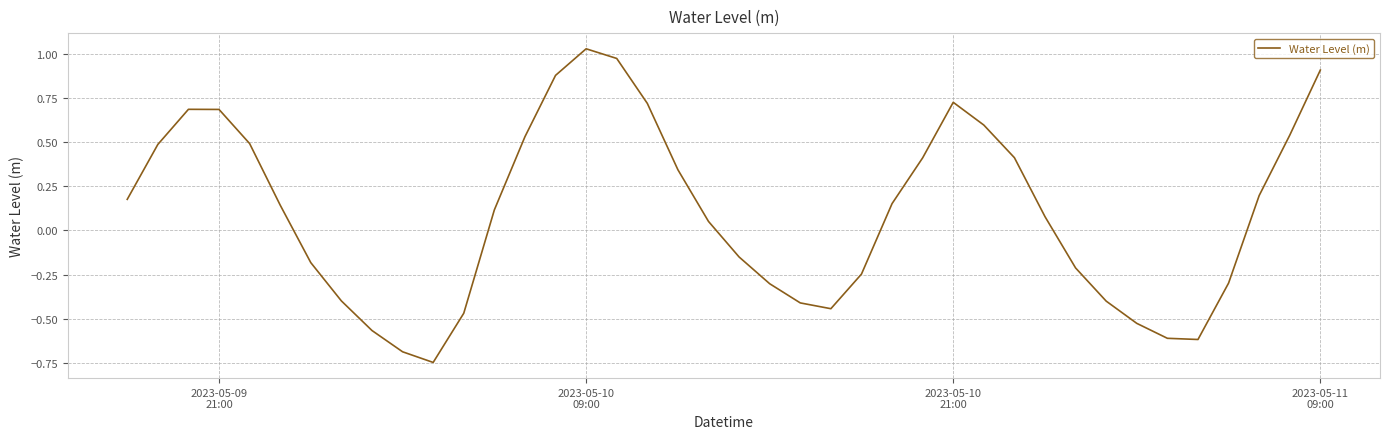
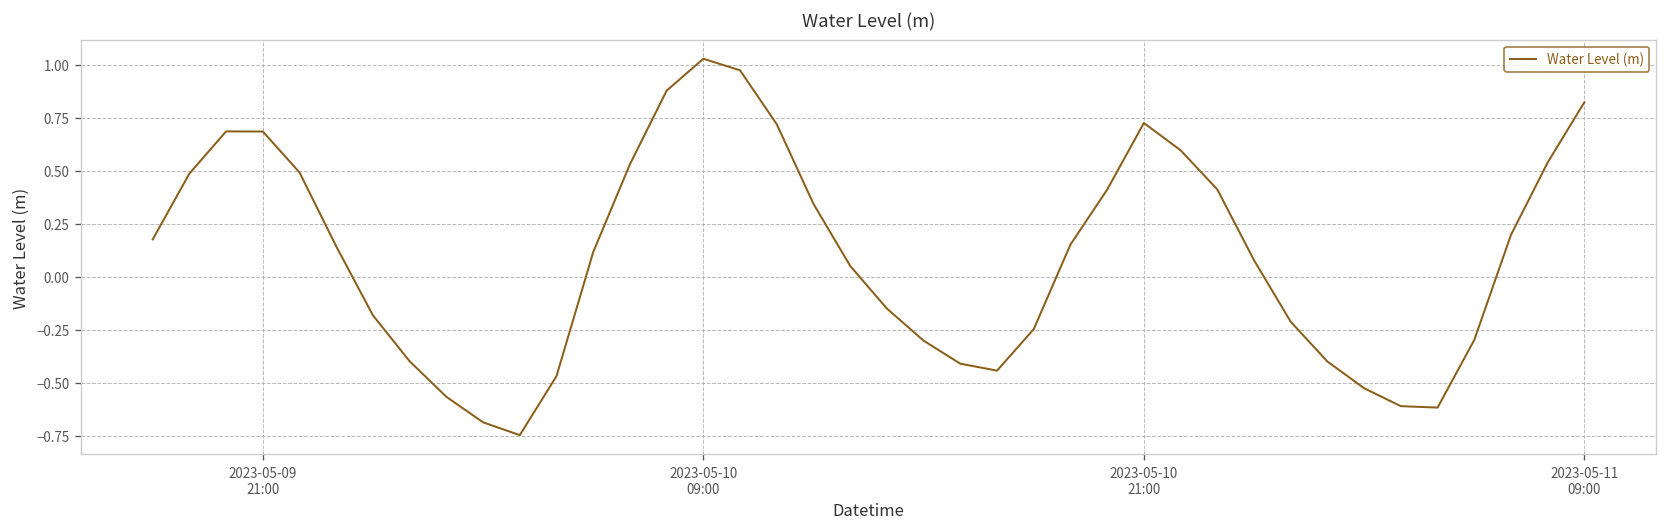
  {
    "2023-05-09 21:00": 0.69,
    "2023-05-10 09:00": 1.03,
    "2023-05-10 21:00": 0.73,
-   "2023-05-11 09:00": 0.91
+   "2023-05-11 09:00": 0.82
  }
